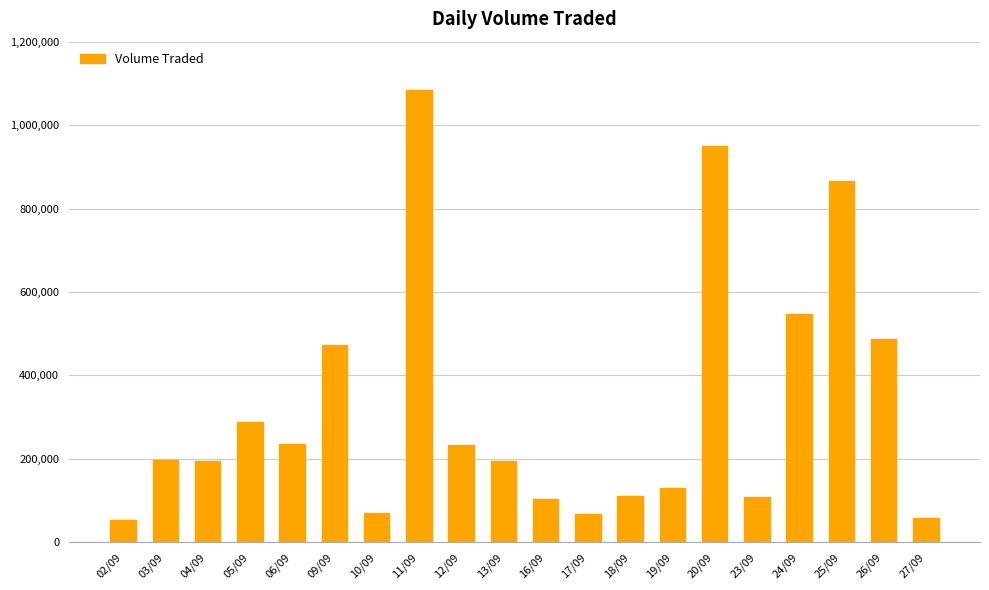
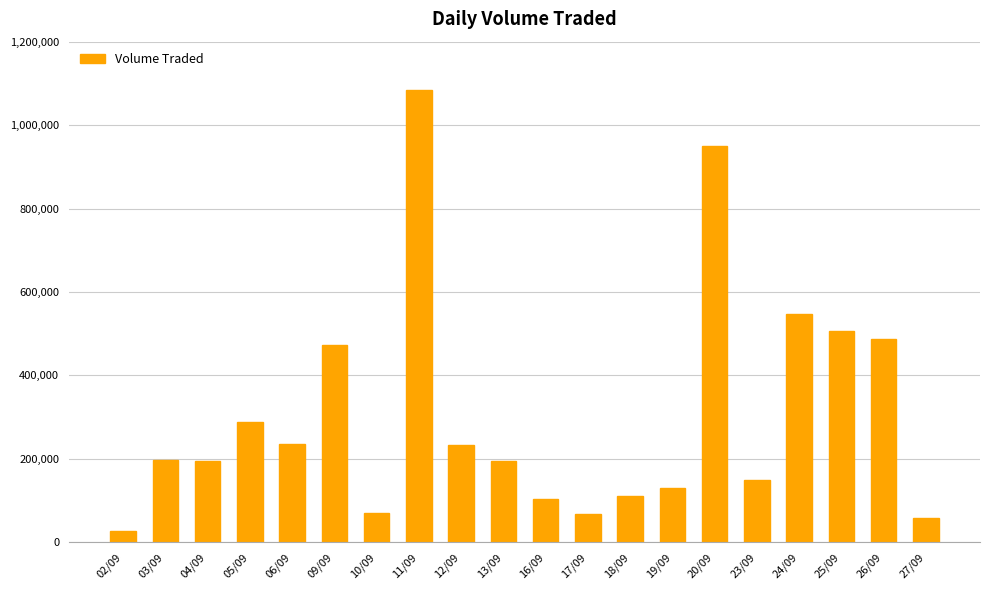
  {
-   "02/09": "50,000",
+   "02/09": "30,000",
    "03/09": "200,000",
    "04/09": "190,000",
    "05/09": "290,000",
    "06/09": "240,000",
    "09/09": "470,000",
    "10/09": "70,000",
    "11/09": "1,090,000",
    "12/09": "230,000",
    "13/09": "200,000",
    "16/09": "100,000",
    "17/09": "70,000",
    "18/09": "110,000",
    "19/09": "130,000",
    "20/09": "950,000",
-   "23/09": "110,000",
+   "23/09": "150,000",
    "24/09": "550,000",
-   "25/09": "870,000",
+   "25/09": "510,000",
    "26/09": "490,000",
    "27/09": "60,000"
  }
